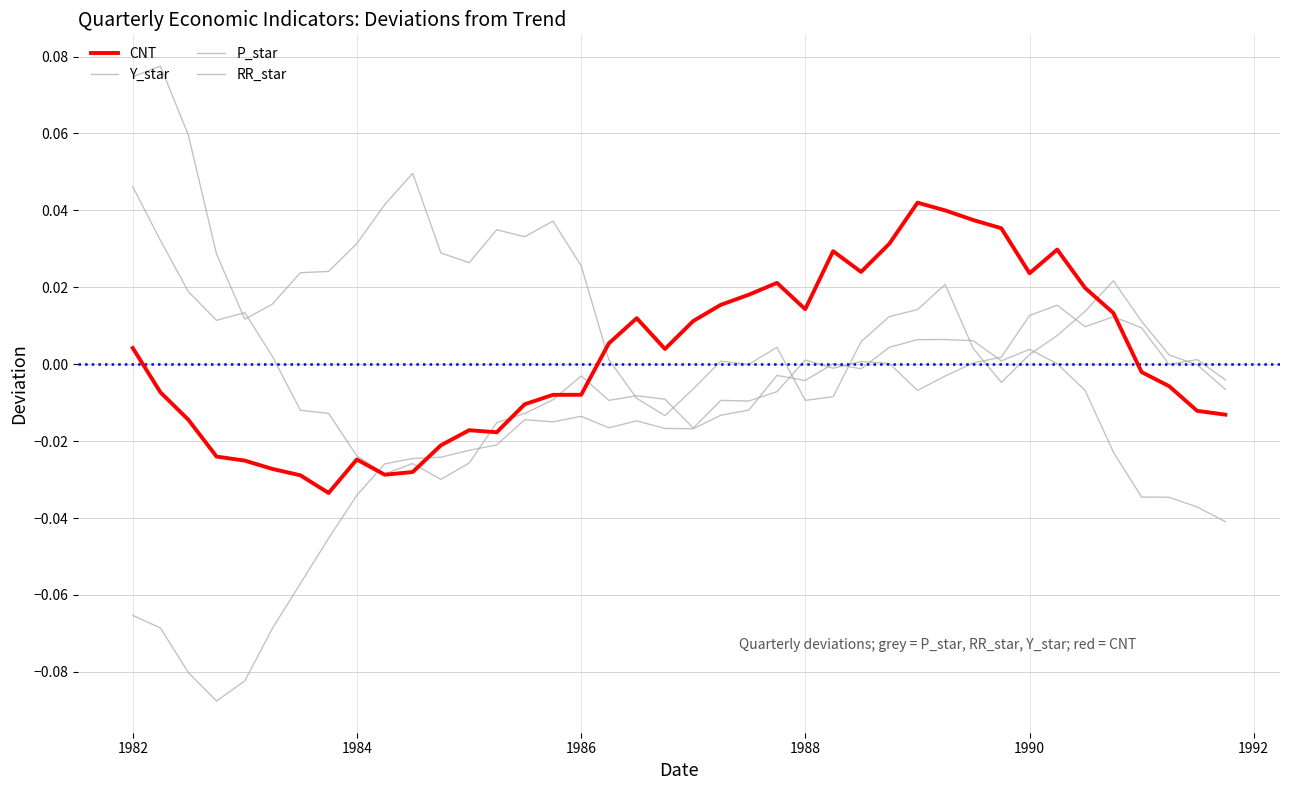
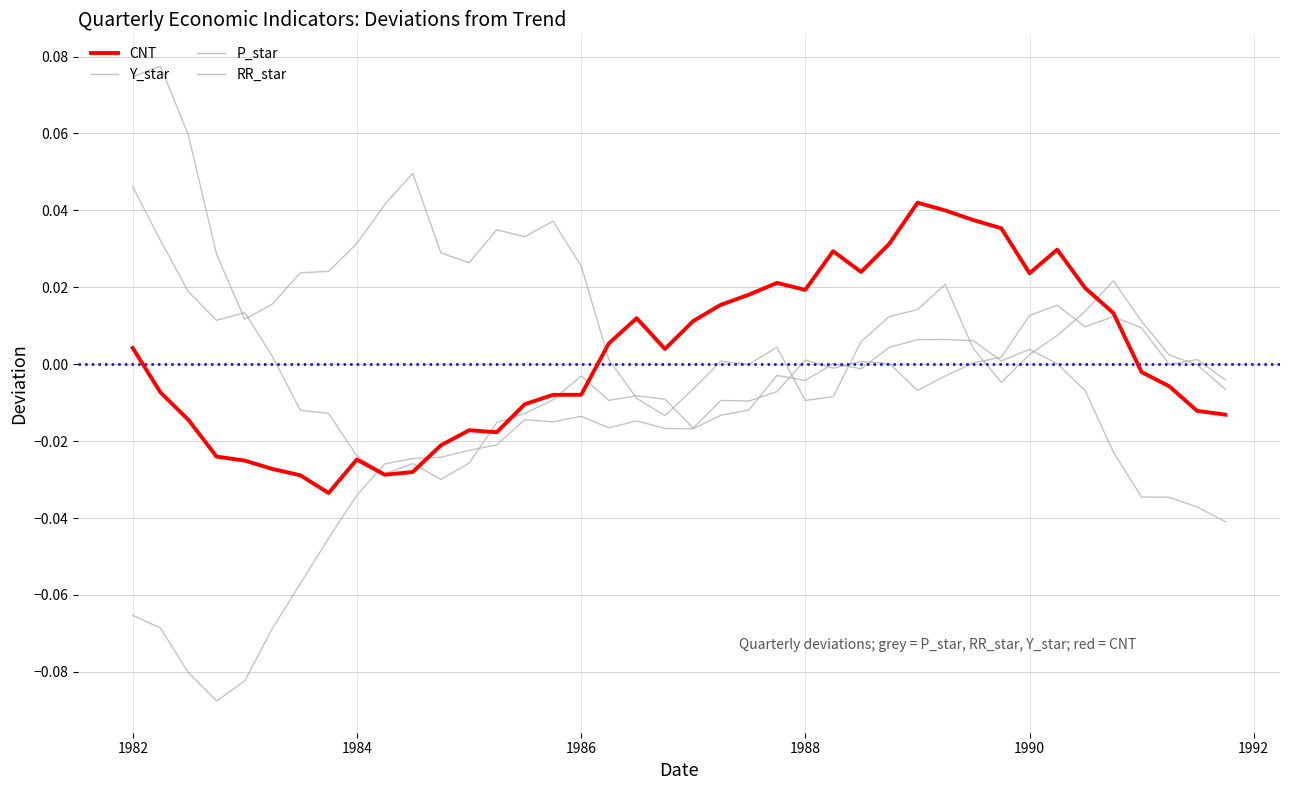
  {
    "CNT": {
      "1982": 0.004,
      "1984": -0.025,
      "1986": -0.008,
-     "1988": 0.014,
+     "1988": 0.019,
      "1990": 0.024
    }
  }
